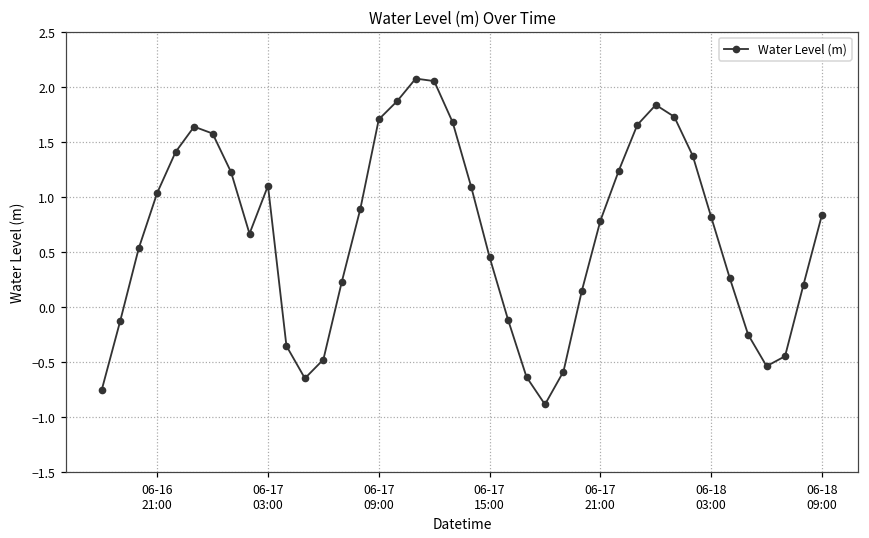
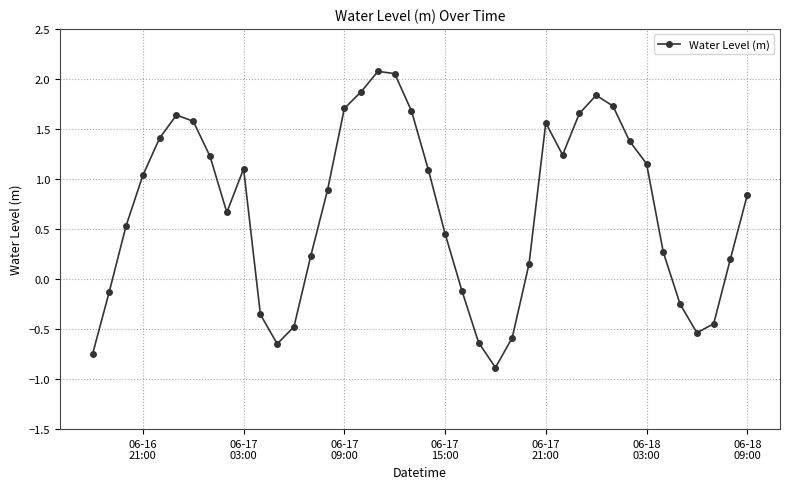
  {
    "06-16 21:00": 1.04,
    "06-17 03:00": 1.10,
    "06-17 09:00": 1.70,
    "06-17 15:00": 0.45,
-   "06-17 21:00": 0.78,
-   "06-18 03:00": 0.82,
+   "06-17 21:00": 1.56,
+   "06-18 03:00": 1.15,
    "06-18 09:00": 0.84
  }
